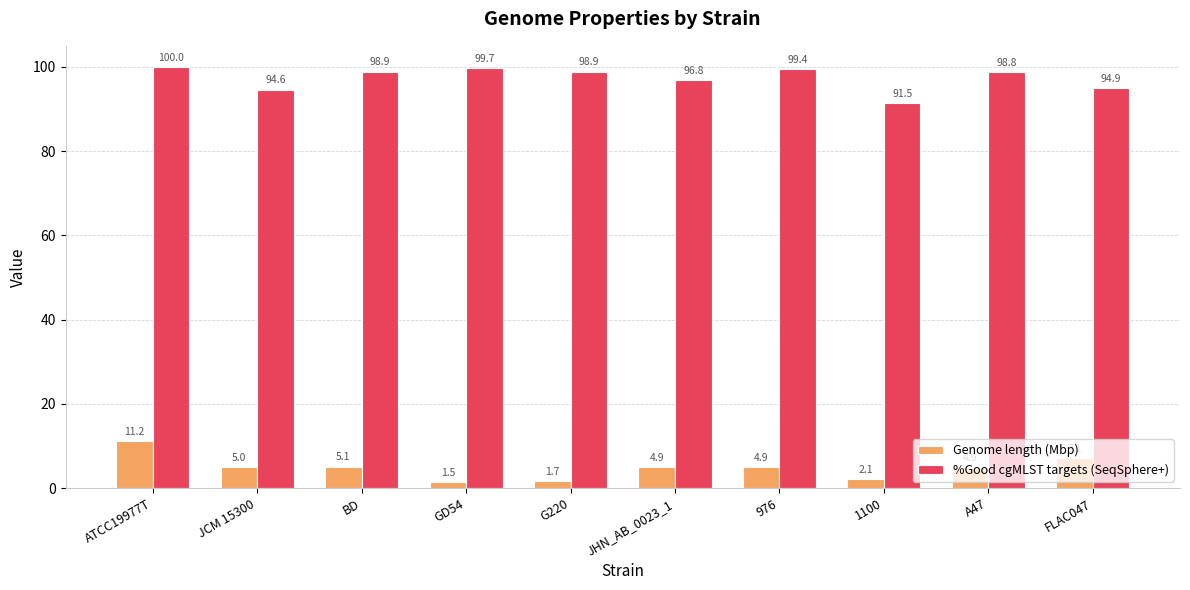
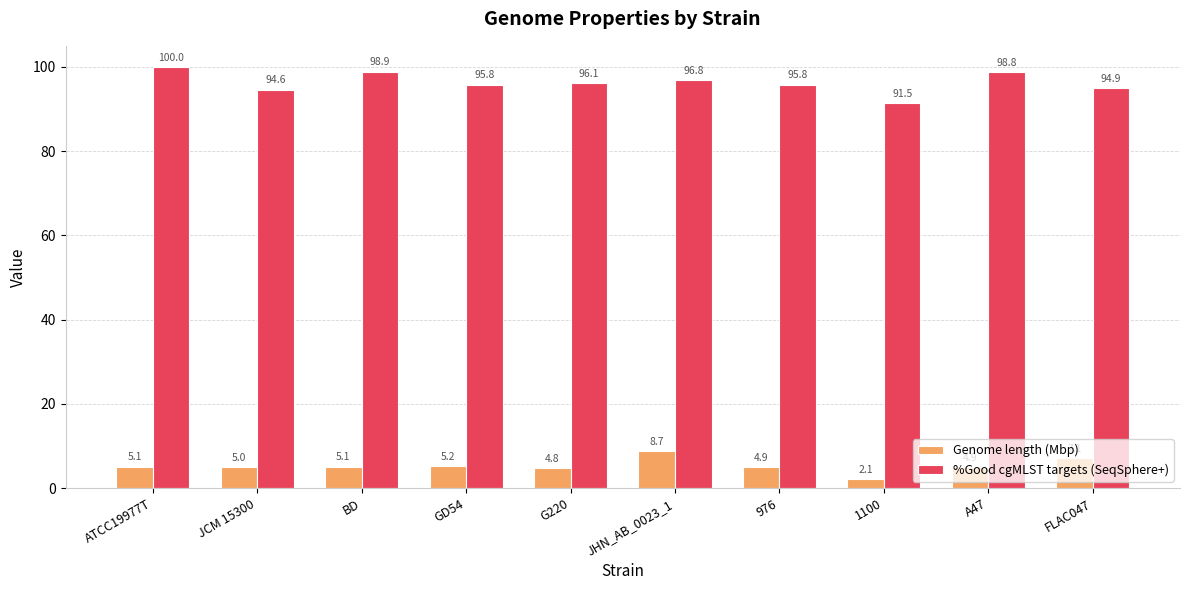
  {
    "Genome length (Mbp)": {
-     "ATCC19977T": 11.2,
+     "ATCC19977T": 5.1,
      "JCM 15300": 5.0,
      "BD": 5.1,
-     "GD54": 1.5,
-     "G220": 1.7,
-     "JHN_AB_0023_1": 4.9,
+     "GD54": 5.2,
+     "G220": 4.8,
+     "JHN_AB_0023_1": 8.7,
      "976": 4.9,
      "1100": 2.1
    },
    "%Good cgMLST targets (SeqSphere+)": {
      "ATCC19977T": 100.0,
      "JCM 15300": 94.6,
      "BD": 98.9,
-     "GD54": 99.7,
-     "G220": 98.9,
+     "GD54": 95.8,
+     "G220": 96.1,
      "JHN_AB_0023_1": 96.8,
-     "976": 99.4,
+     "976": 95.8,
      "1100": 91.5,
      "A47": 98.8,
      "FLAC047": 94.9
    }
  }
